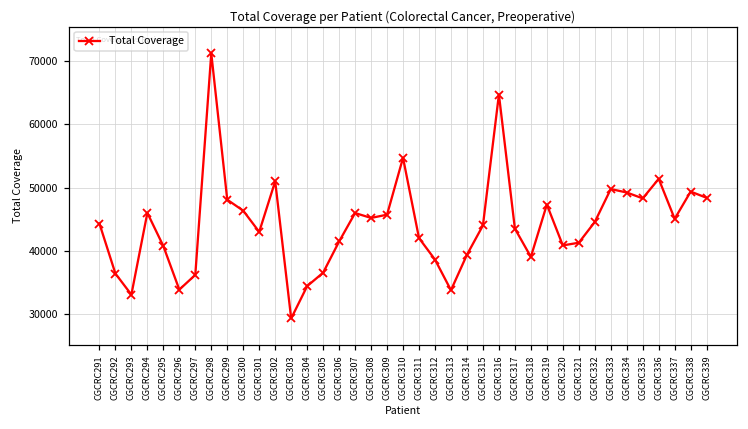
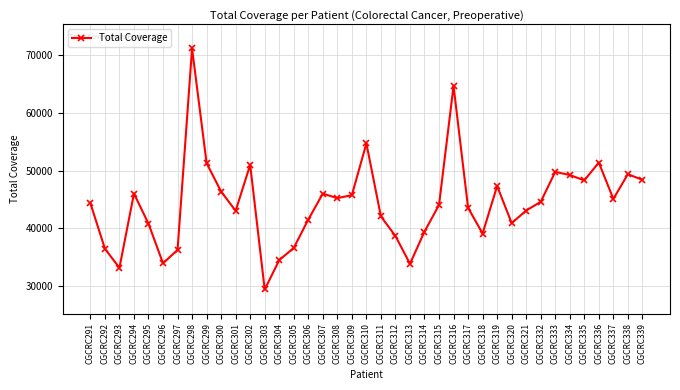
  {
    "CGCRC291": 44000,
    "CGCRC292": 36000,
    "CGCRC293": 33000,
    "CGCRC294": 46000,
    "CGCRC295": 41000,
    "CGCRC296": 34000,
    "CGCRC297": 36000,
    "CGCRC298": 71000,
-   "CGCRC299": 48000,
+   "CGCRC299": 51000,
    "CGCRC300": 46000,
    "CGCRC301": 43000,
    "CGCRC302": 51000,
    "CGCRC303": 29000,
    "CGCRC304": 34000,
    "CGCRC305": 37000,
    "CGCRC306": 42000,
    "CGCRC307": 46000,
    "CGCRC308": 45000,
    "CGCRC309": 46000,
    "CGCRC310": 55000,
    "CGCRC311": 42000,
    "CGCRC312": 39000,
    "CGCRC313": 34000,
    "CGCRC314": 39000,
    "CGCRC315": 44000,
    "CGCRC316": 65000,
    "CGCRC317": 44000,
    "CGCRC318": 39000,
    "CGCRC319": 47000,
    "CGCRC320": 41000,
-   "CGCRC321": 41000,
+   "CGCRC321": 43000,
    "CGCRC332": 45000,
    "CGCRC333": 50000,
    "CGCRC334": 49000,
    "CGCRC335": 48000,
    "CGCRC336": 51000,
    "CGCRC337": 45000,
    "CGCRC338": 49000,
    "CGCRC339": 48000
  }
